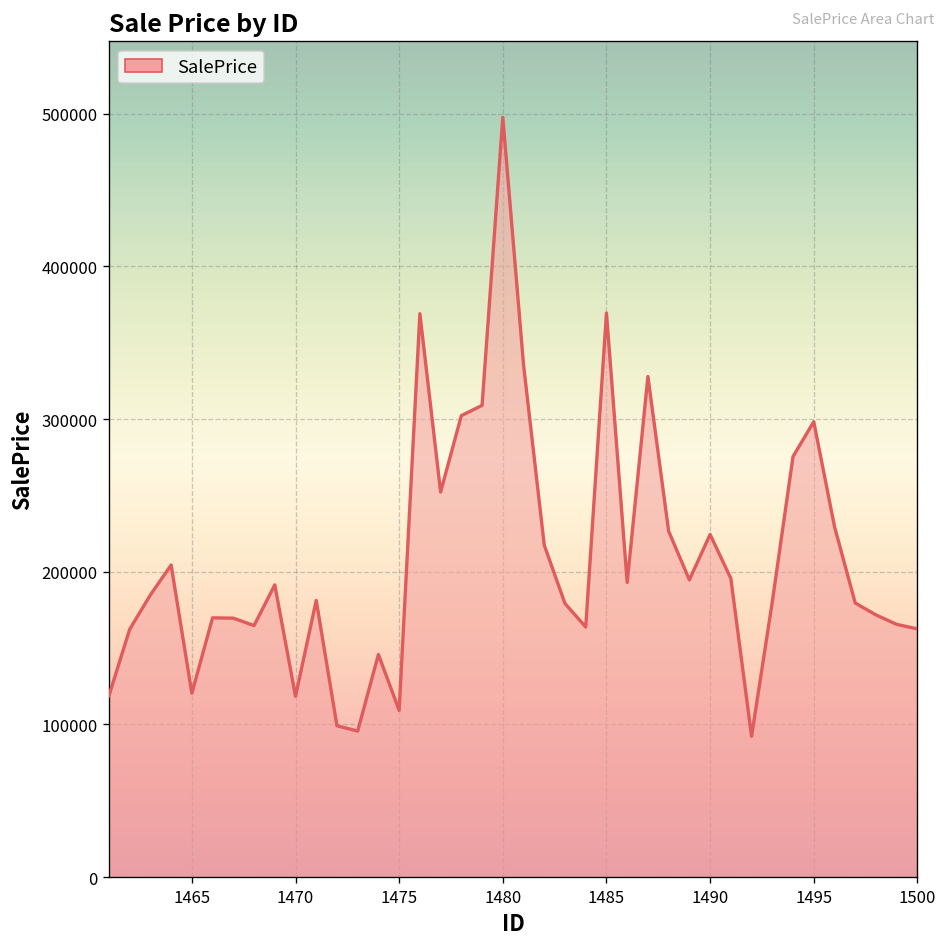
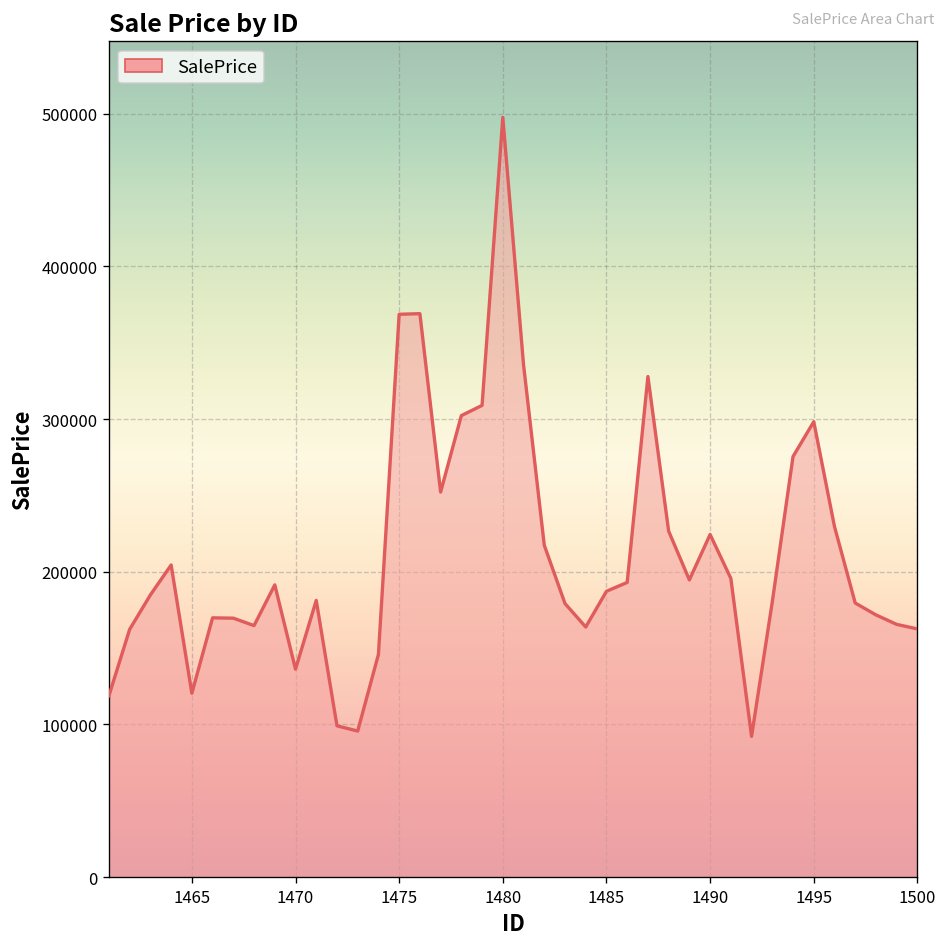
  {
    "1465": 120000,
-   "1470": 118000,
-   "1475": 109000,
+   "1470": 136000,
+   "1475": 369000,
    "1480": 498000,
-   "1485": 369000,
+   "1485": 187000,
    "1490": 224000,
    "1495": 298000,
    "1500": 163000
  }
